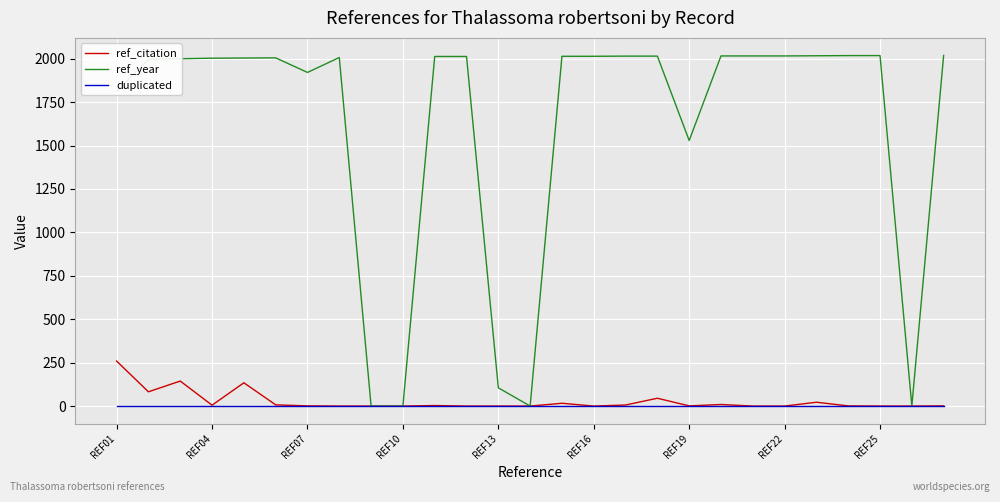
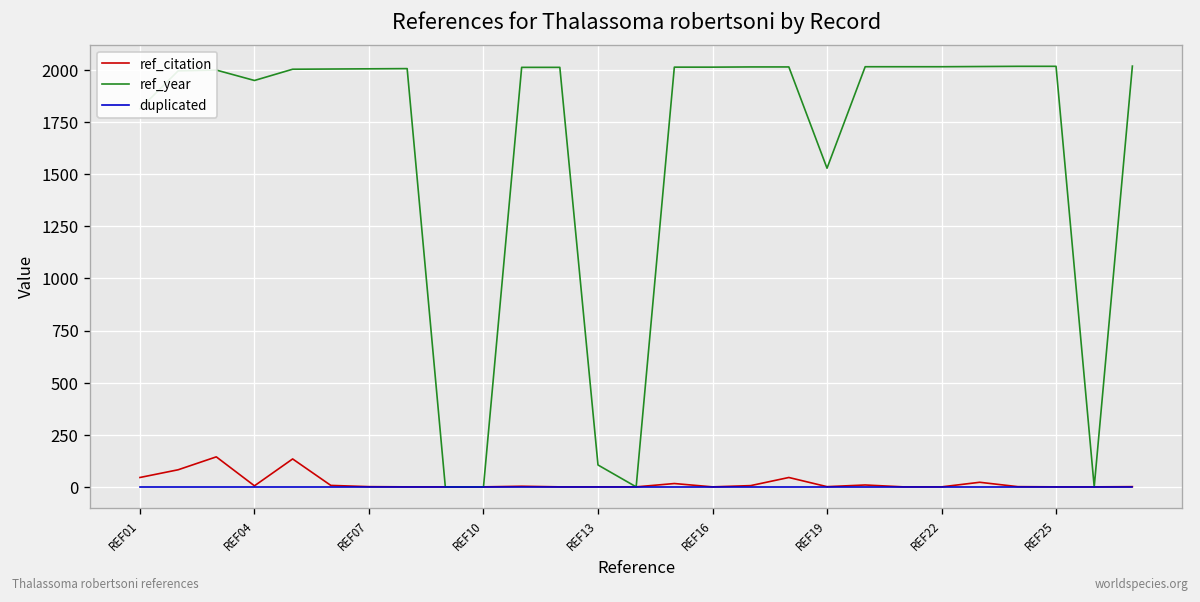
  {
    "ref_citation": {
-     "REF01": 260
+     "REF01": 50
    },
    "ref_year": {
-     "REF04": 2000,
-     "REF07": 1920,
+     "REF04": 1950,
+     "REF07": 2010,
      "REF13": 110,
      "REF16": 2010,
      "REF19": 1530,
      "REF22": 2020,
      "REF25": 2020
    },
    "duplicated": {
      "REF01": 0
    }
  }
